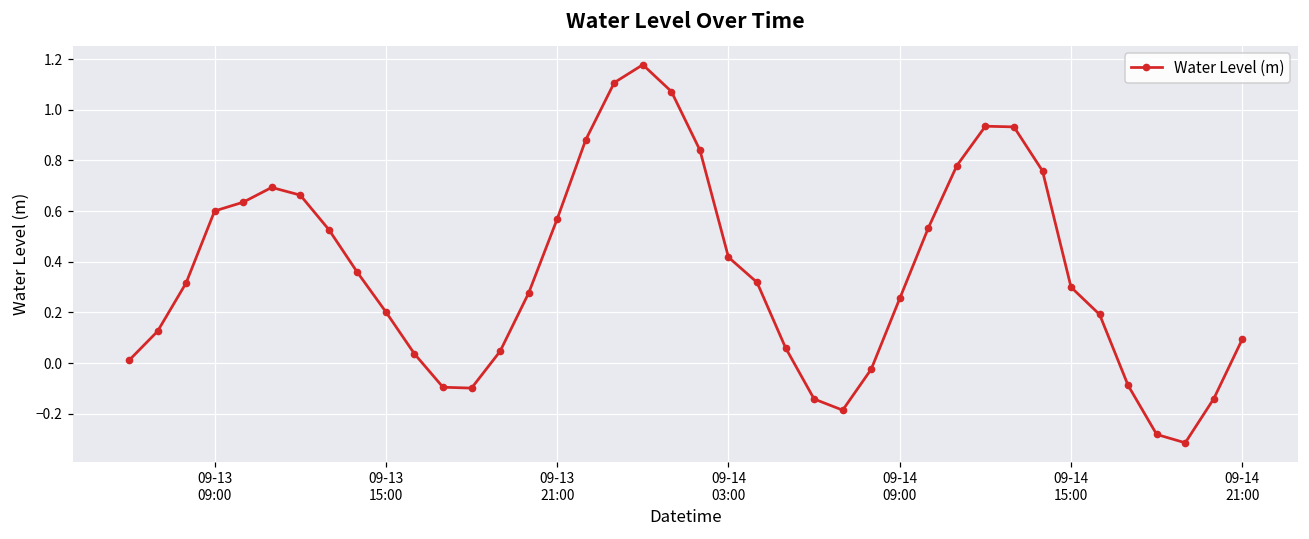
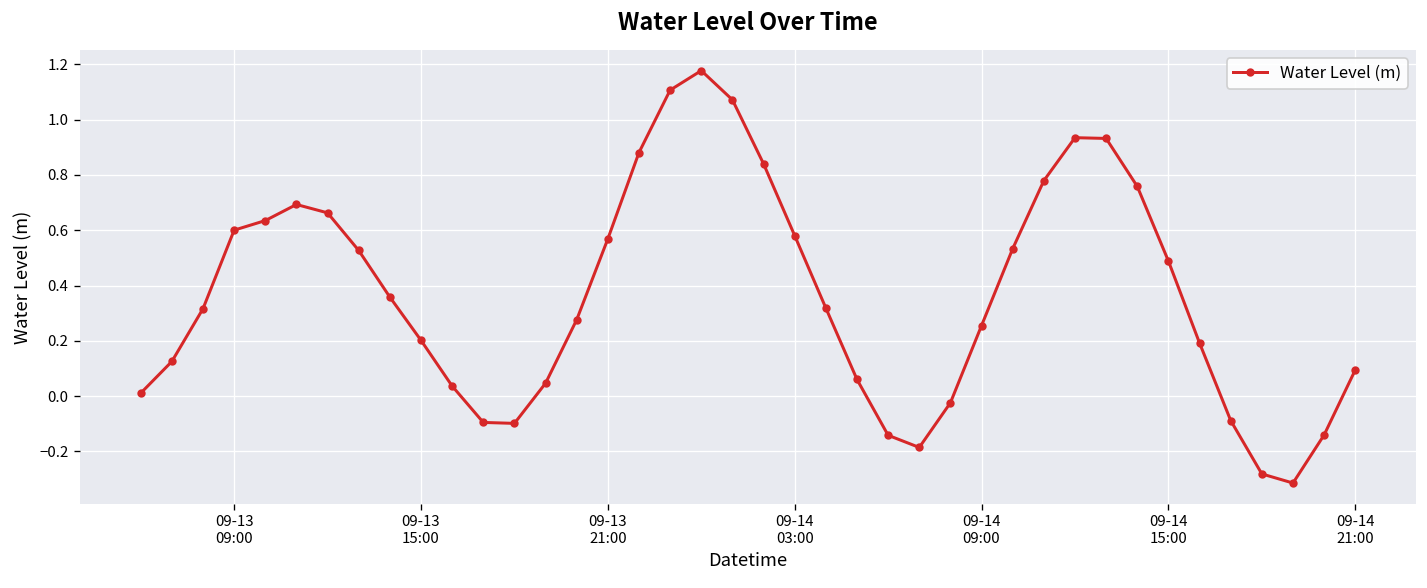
  {
    "09-13 09:00": 0.60,
    "09-13 15:00": 0.20,
    "09-13 21:00": 0.57,
-   "09-14 03:00": 0.42,
+   "09-14 03:00": 0.58,
    "09-14 09:00": 0.26,
-   "09-14 15:00": 0.30,
+   "09-14 15:00": 0.49,
    "09-14 21:00": 0.09
  }
